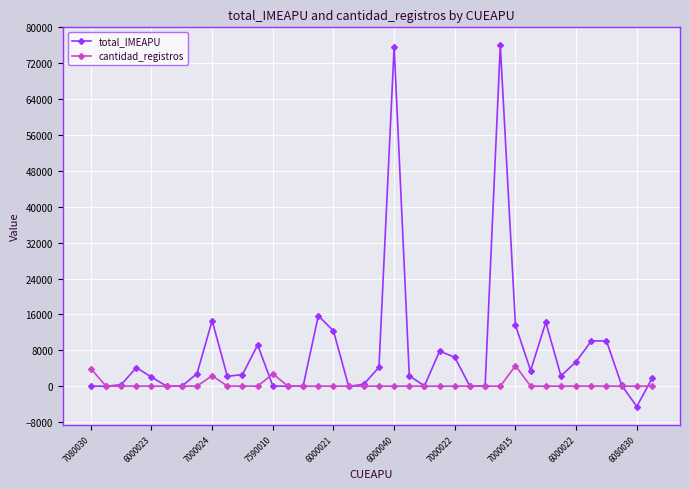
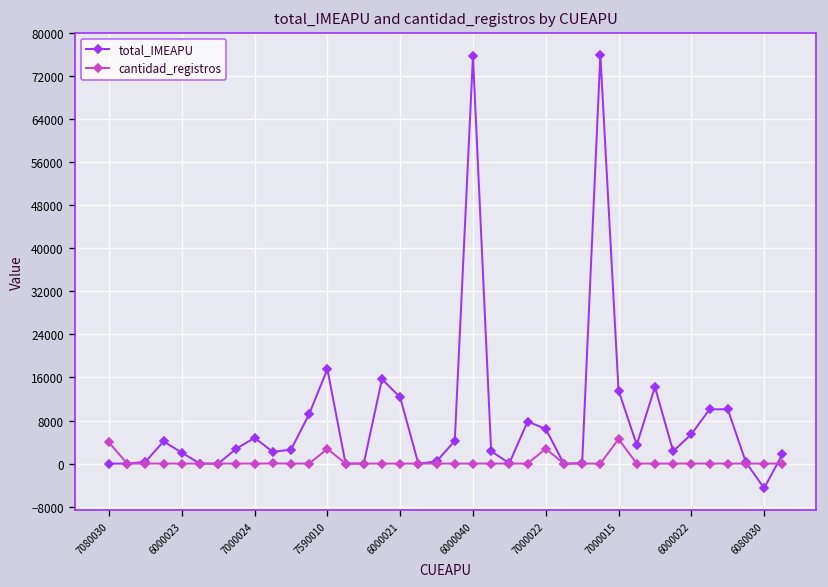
  {
    "total_IMEAPU": {
      "7080030": 0,
      "6000023": 2000,
-     "7000024": 15000,
-     "7590010": 0,
+     "7000024": 5000,
+     "7590010": 18000,
      "6000021": 12000,
      "6000040": 76000,
      "7000022": 6000,
      "7000015": 14000,
      "6000022": 5000,
      "6080030": -5000
    },
    "cantidad_registros": {
      "7080030": 4000,
      "6000023": 0,
-     "7000024": 2000,
+     "7000024": 0,
      "7590010": 3000,
      "6000021": 0,
      "6000040": 0,
-     "7000022": 0,
+     "7000022": 3000,
      "7000015": 5000,
      "6000022": 0,
      "6080030": 0
    }
  }
